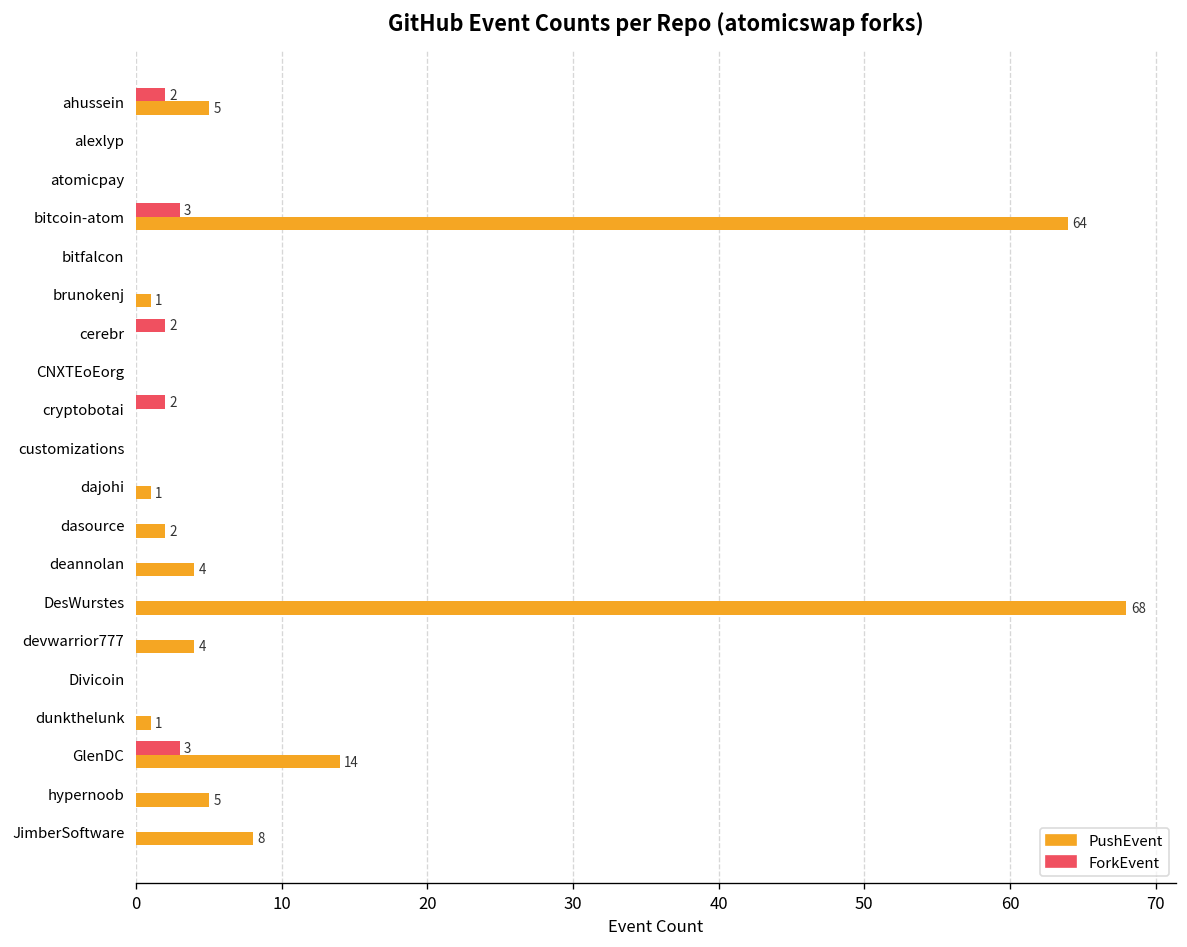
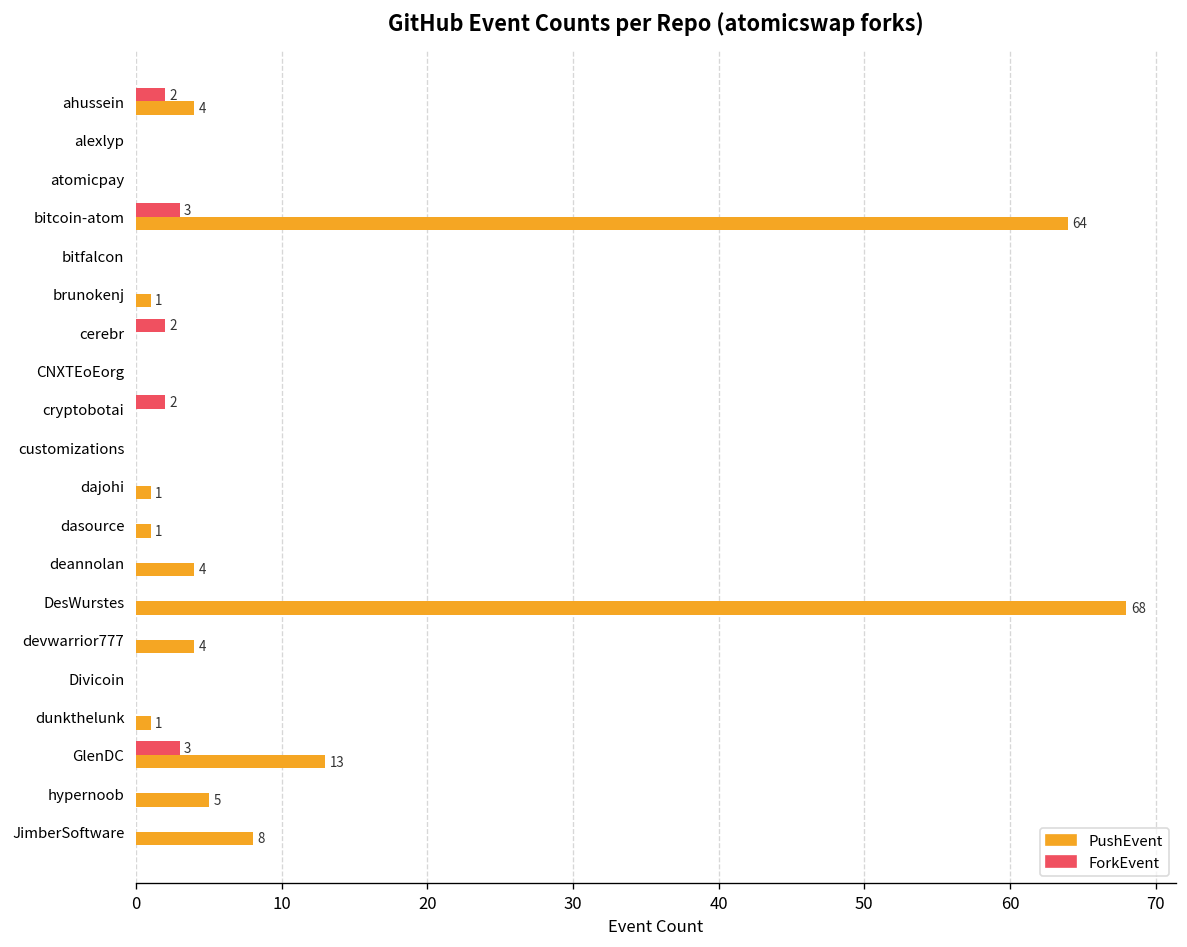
  {
    "PushEvent": {
-     "ahussein": 5,
+     "ahussein": 4,
      "bitcoin-atom": 64,
      "brunokenj": 1,
      "dajohi": 1,
-     "dasource": 2,
+     "dasource": 1,
      "deannolan": 4,
      "DesWurstes": 68,
      "devwarrior777": 4,
      "dunkthelunk": 1,
-     "GlenDC": 14,
+     "GlenDC": 13,
      "hypernoob": 5,
      "JimberSoftware": 8
    },
    "ForkEvent": {
      "ahussein": 2,
      "bitcoin-atom": 3,
      "cerebr": 2,
      "cryptobotai": 2,
      "GlenDC": 3
    }
  }
